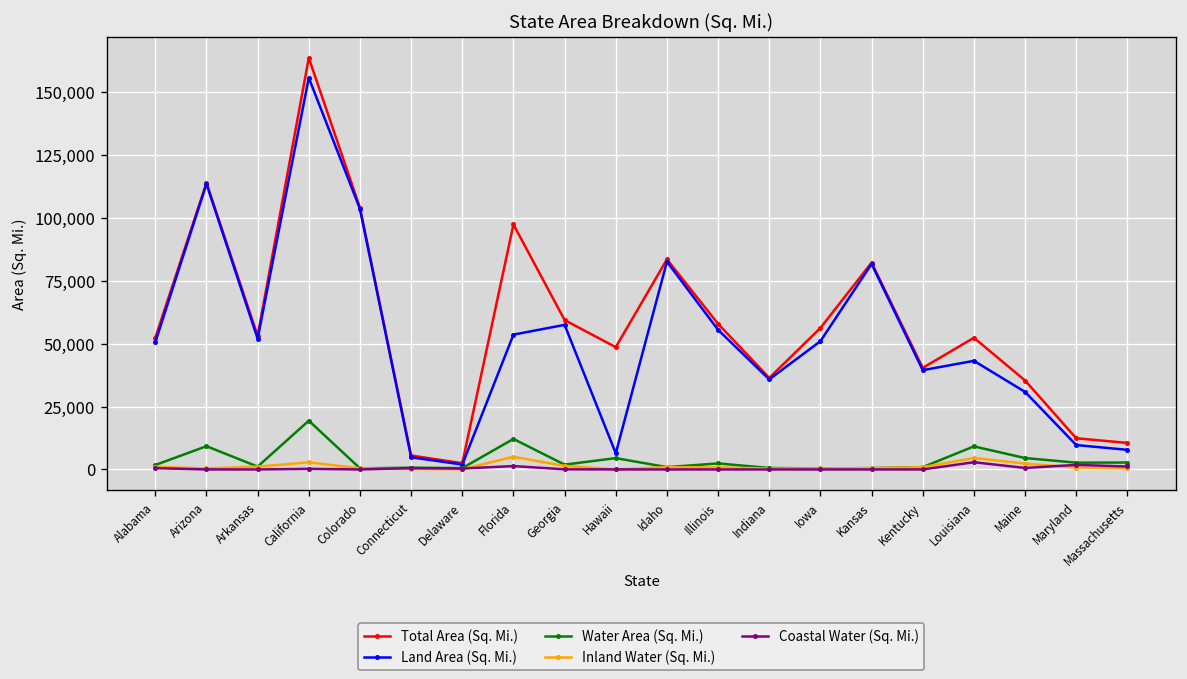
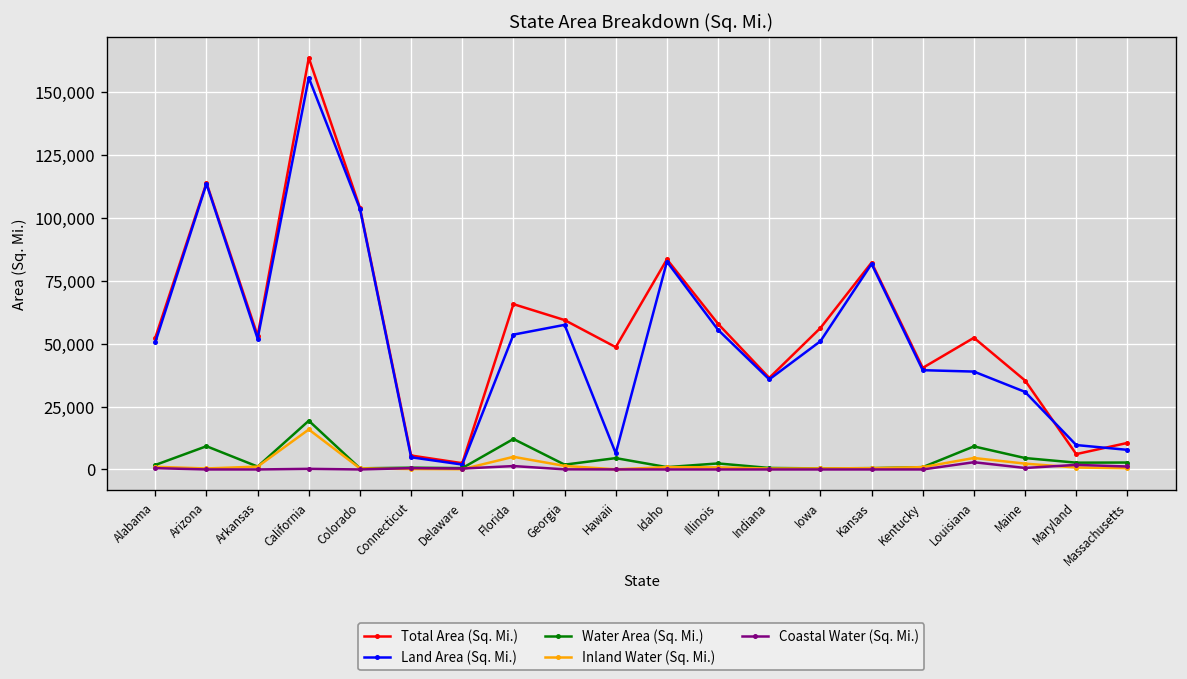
  {
    "Total Area (Sq. Mi.)": {
      "Alabama": "52,000",
      "California": "164,000",
-     "Florida": "97,000",
+     "Florida": "66,000",
      "Georgia": "59,000",
      "Hawaii": "49,000",
      "Illinois": "58,000",
      "Iowa": "56,000",
      "Louisiana": "52,000",
      "Maine": "35,000",
-     "Maryland": "12,000",
+     "Maryland": "6,000",
      "Massachusetts": "11,000"
    },
    "Land Area (Sq. Mi.)": {
      "Alabama": "51,000",
      "California": "156,000",
      "Florida": "54,000",
      "Georgia": "58,000",
      "Hawaii": "6,000",
      "Illinois": "56,000",
      "Iowa": "51,000",
-     "Louisiana": "43,000",
+     "Louisiana": "39,000",
      "Maine": "31,000",
      "Maryland": "10,000",
      "Massachusetts": "8,000"
    },
    "Water Area (Sq. Mi.)": {
      "Arizona": "9,000",
      "California": "19,000",
      "Florida": "12,000",
      "Hawaii": "5,000",
      "Illinois": "2,000",
      "Louisiana": "9,000",
      "Maine": "5,000",
      "Massachusetts": "3,000"
    },
    "Inland Water (Sq. Mi.)": {
-     "California": "3,000",
+     "California": "16,000",
      "Florida": "5,000",
      "Louisiana": "5,000",
      "Maine": "2,000"
    },
    "Coastal Water (Sq. Mi.)": {
      "California": "0",
      "Florida": "1,000",
      "Georgia": "0",
      "Louisiana": "3,000",
      "Maine": "1,000"
    }
  }
